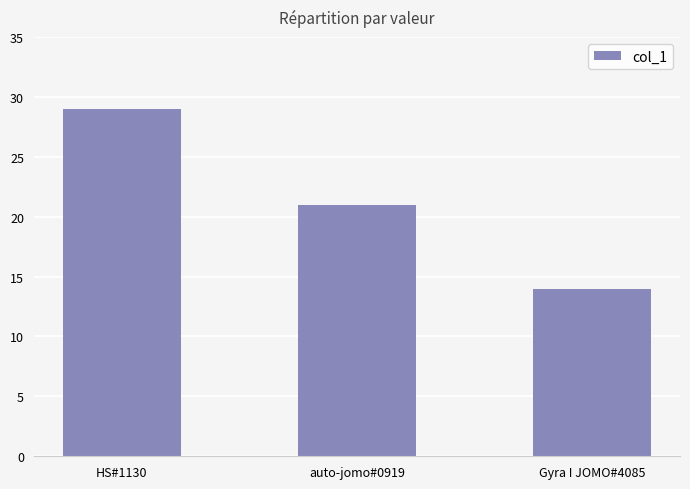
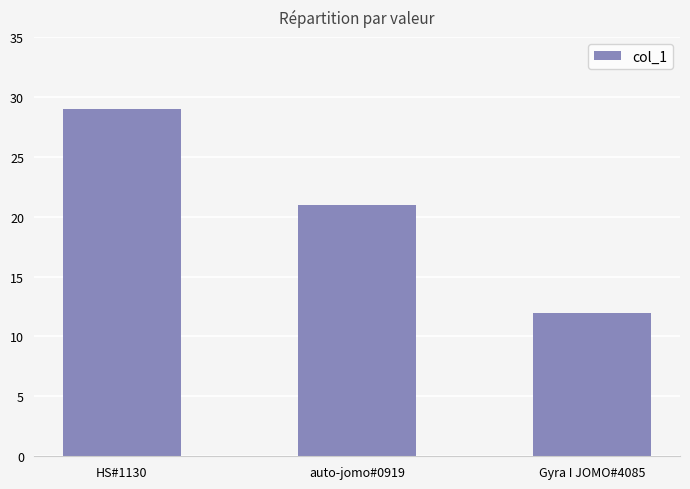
  {
    "HS#1130": 29,
    "auto-jomo#0919": 21,
-   "Gyra I JOMO#4085": 14
+   "Gyra I JOMO#4085": 12
  }
